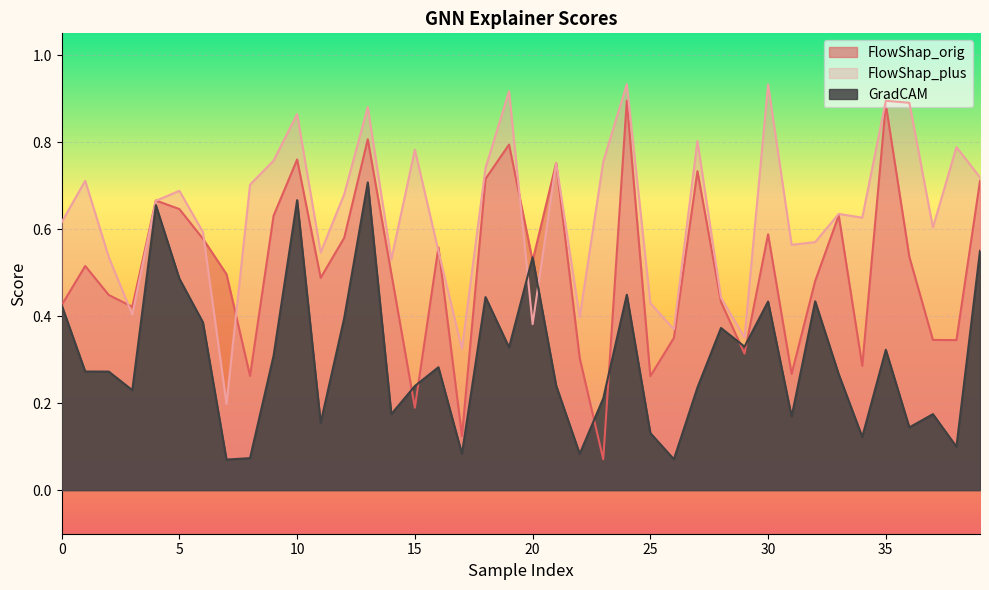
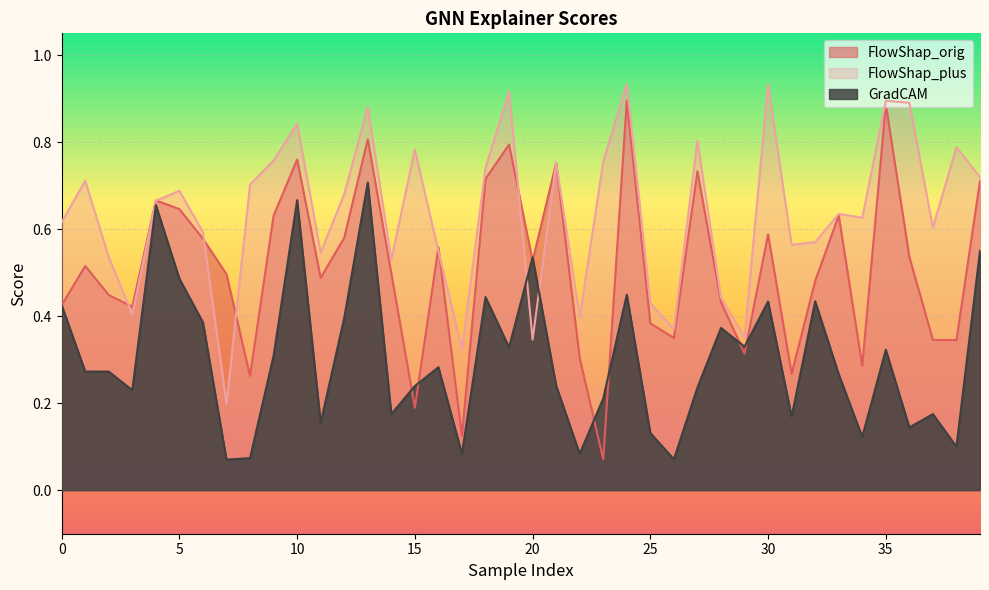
  {
    "FlowShap_orig": {
      "5": 0.65,
      "10": 0.76,
      "15": 0.19,
      "20": 0.53,
-     "25": 0.26,
+     "25": 0.38,
      "30": 0.59
    },
    "FlowShap_plus": {
      "0": 0.62,
      "5": 0.69,
-     "10": 0.86,
+     "10": 0.84,
      "15": 0.78,
-     "20": 0.38,
+     "20": 0.35,
      "25": 0.43,
      "30": 0.93
    },
    "GradCAM": {
      "5": 0.49,
      "10": 0.67,
      "15": 0.24,
      "20": 0.54,
      "25": 0.13,
      "30": 0.43,
      "35": 0.32
    }
  }
